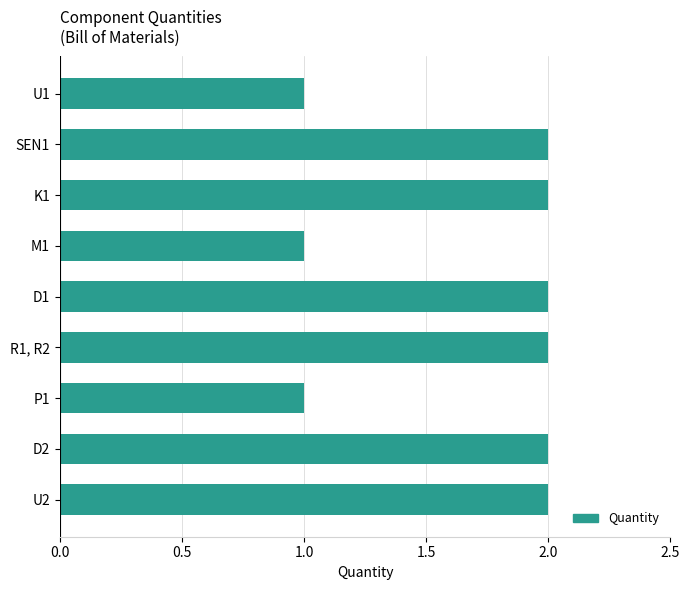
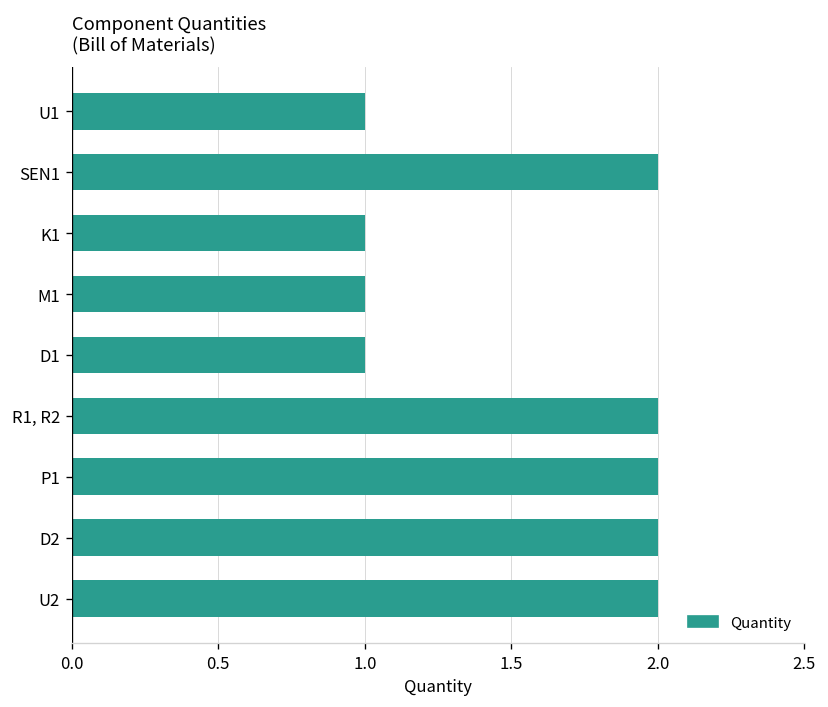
  {
    "U1": 1,
    "SEN1": 2,
-   "K1": 2,
+   "K1": 1,
    "M1": 1,
-   "D1": 2,
+   "D1": 1,
    "R1, R2": 2,
-   "P1": 1,
+   "P1": 2,
    "D2": 2,
    "U2": 2
  }
